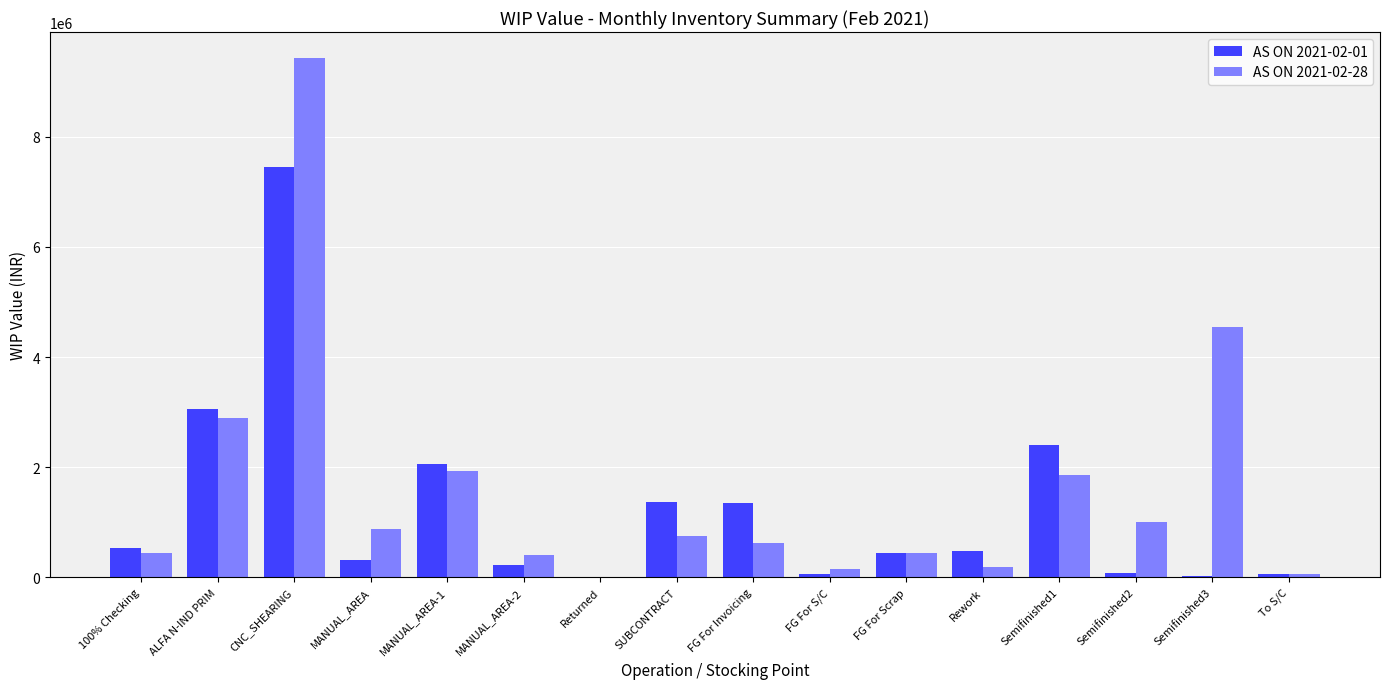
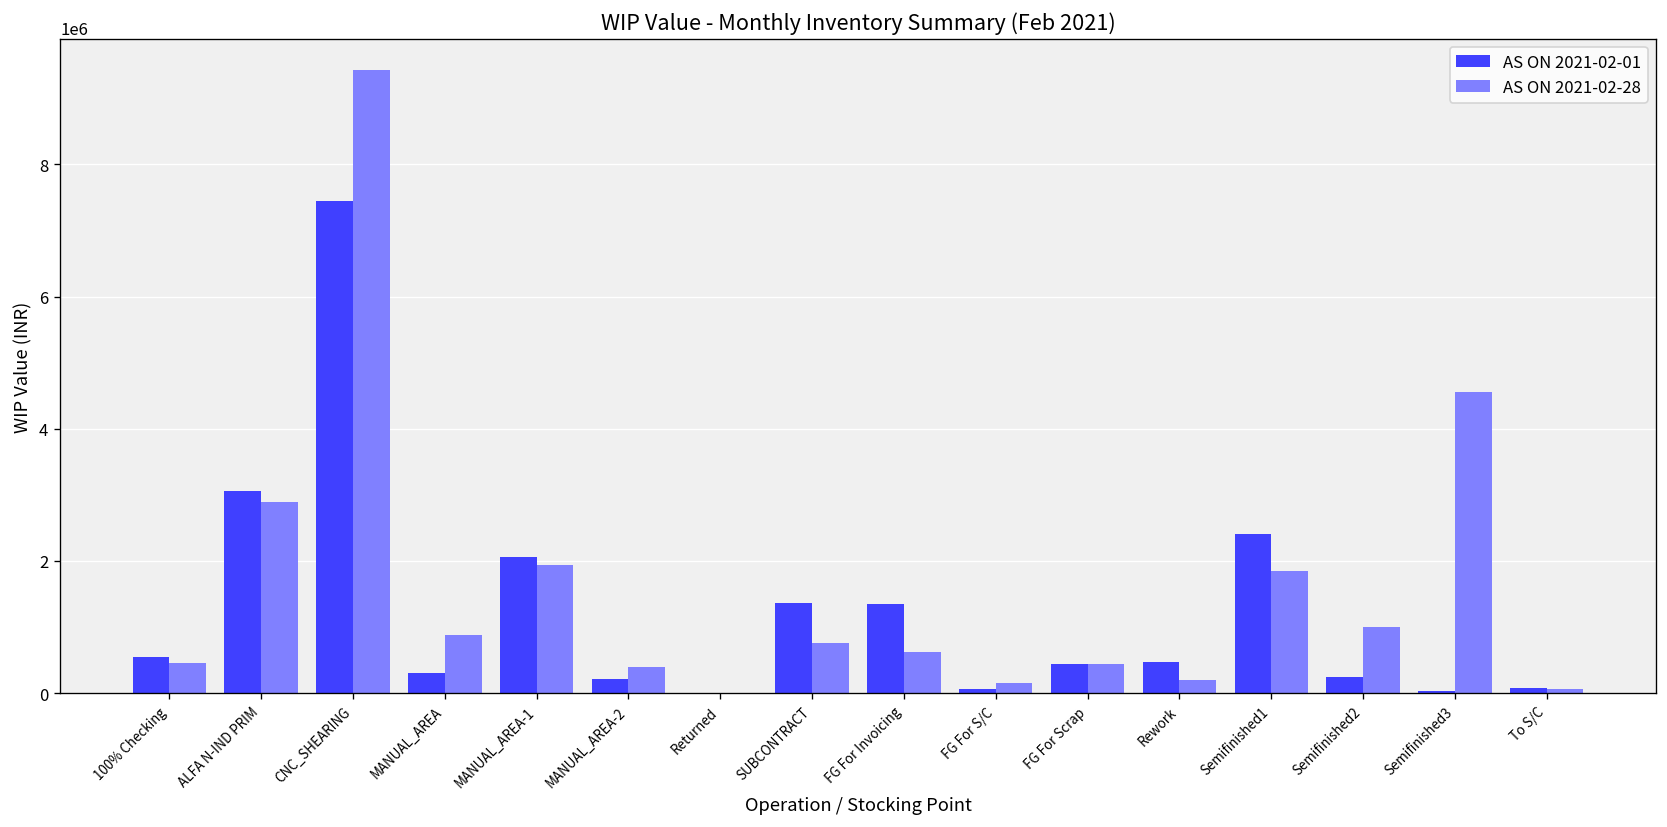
  {
    "AS ON 2021-02-01": {
      "100% Checking": 500000,
      "ALFA N-IND PRIM": 3100000,
      "CNC_SHEARING": 7500000,
      "MANUAL_AREA": 300000,
      "MANUAL_AREA-1": 2100000,
      "MANUAL_AREA-2": 200000,
      "SUBCONTRACT": 1400000,
      "FG For Invoicing": 1400000,
      "FG For S/C": 100000,
      "FG For Scrap": 400000,
      "Rework": 500000,
      "Semifinished1": 2400000,
-     "Semifinished2": 100000,
+     "Semifinished2": 200000,
      "To S/C": 100000
    },
    "AS ON 2021-02-28": {
      "100% Checking": 400000,
      "ALFA N-IND PRIM": 2900000,
      "CNC_SHEARING": 9400000,
      "MANUAL_AREA": 900000,
      "MANUAL_AREA-1": 1900000,
      "MANUAL_AREA-2": 400000,
      "SUBCONTRACT": 800000,
      "FG For Invoicing": 600000,
      "FG For S/C": 200000,
      "FG For Scrap": 400000,
      "Rework": 200000,
      "Semifinished1": 1900000,
      "Semifinished2": 1000000,
      "Semifinished3": 4500000,
      "To S/C": 100000
    }
  }
